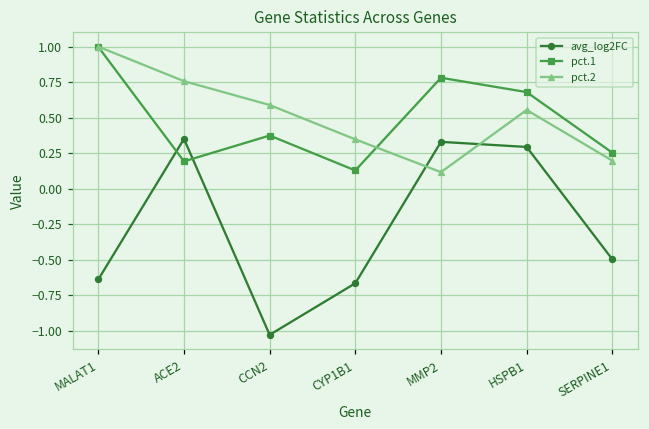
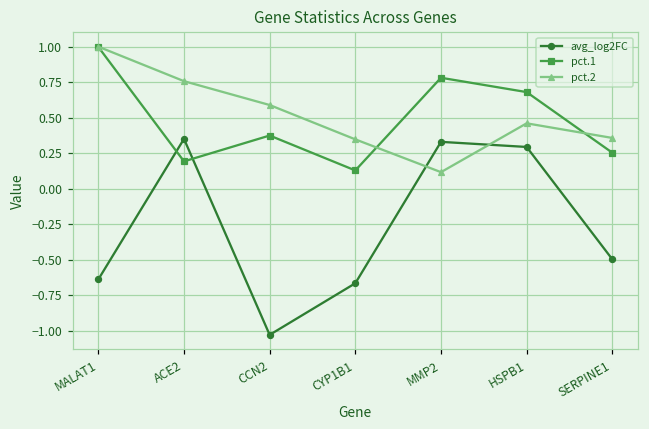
  {
    "pct.2": {
      "ACE2": 0.76,
      "CCN2": 0.59,
      "CYP1B1": 0.35,
      "MMP2": 0.12,
-     "HSPB1": 0.55,
-     "SERPINE1": 0.20
+     "HSPB1": 0.46,
+     "SERPINE1": 0.36
    }
  }
